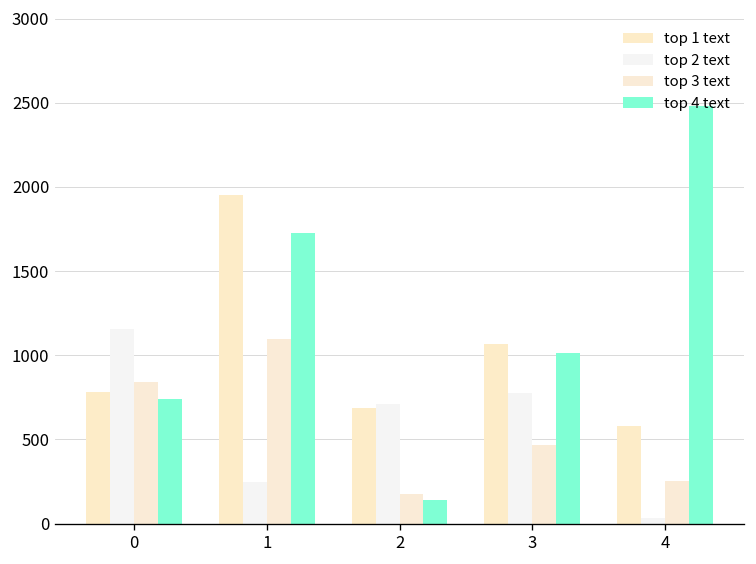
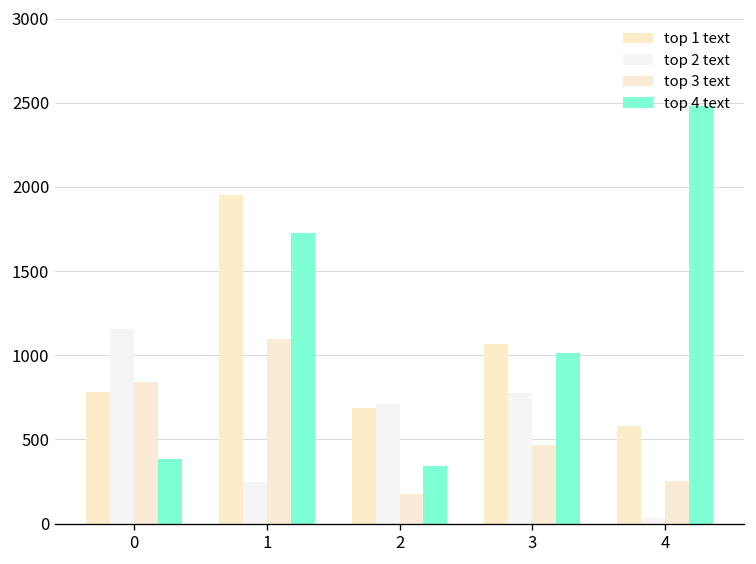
  {
    "top 4 text": {
-     "0": 740,
+     "0": 380,
      "1": 1730,
-     "2": 140,
+     "2": 340,
      "3": 1010,
      "4": 2480
    }
  }
